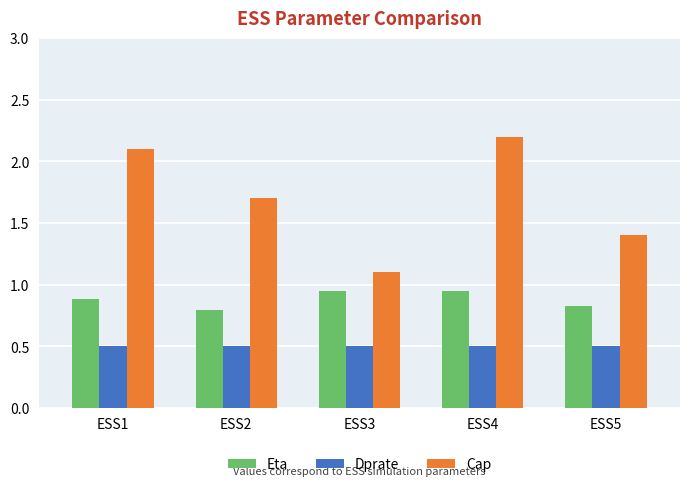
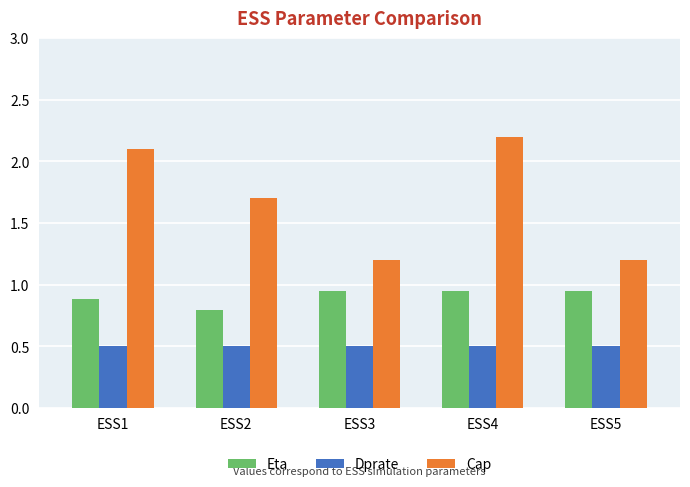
  {
    "Eta": {
      "ESS1": 0.88,
      "ESS2": 0.79,
      "ESS3": 0.95,
      "ESS4": 0.95,
-     "ESS5": 0.83
+     "ESS5": 0.95
    },
    "Dprate": {
      "ESS1": 0.50,
      "ESS2": 0.50,
      "ESS3": 0.50,
      "ESS4": 0.50,
      "ESS5": 0.50
    },
    "Cap": {
      "ESS1": 2.1,
      "ESS2": 1.7,
-     "ESS3": 1.1,
+     "ESS3": 1.2,
      "ESS4": 2.2,
-     "ESS5": 1.4
+     "ESS5": 1.2
    }
  }
